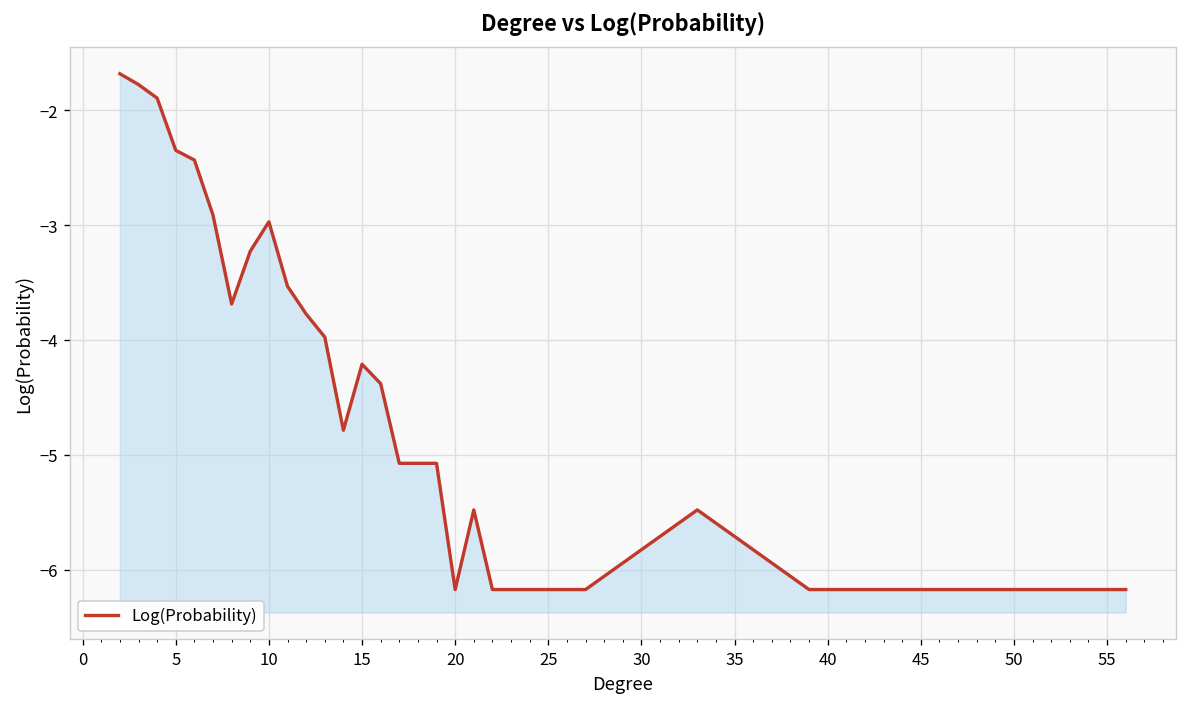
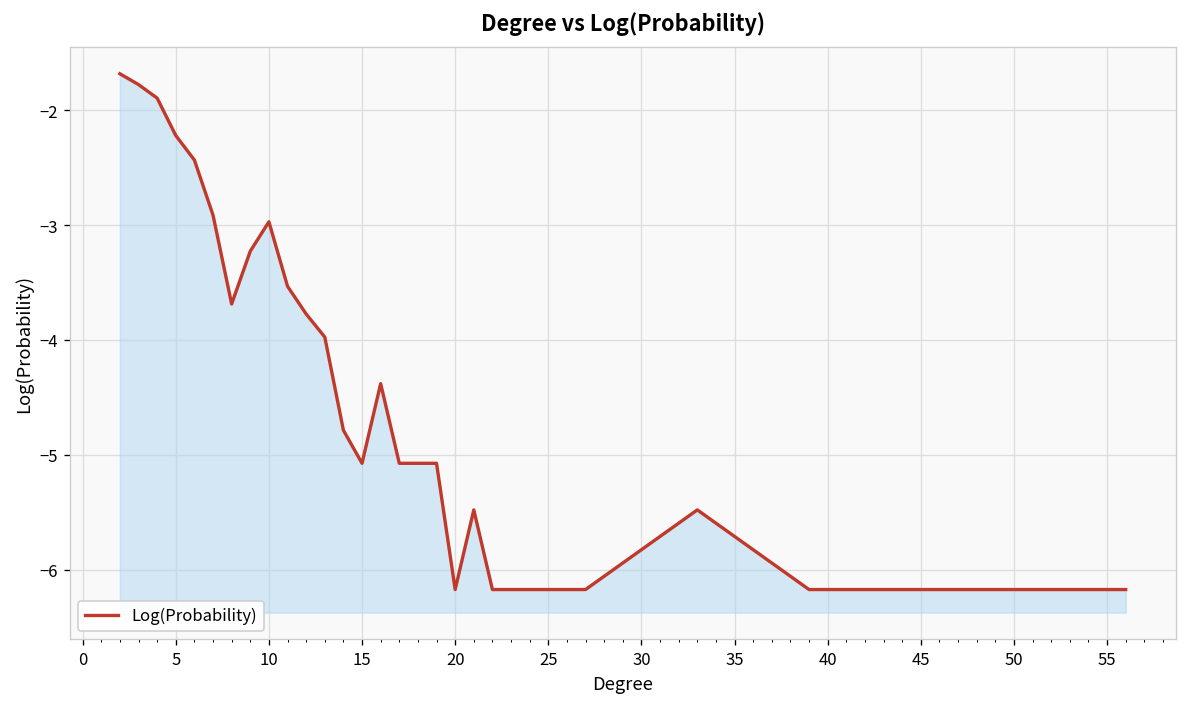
  {
-   "5": -2.4,
+   "5": -2.2,
    "10": -3.0,
-   "15": -4.2,
+   "15": -5.1,
    "20": -6.2,
    "25": -6.2
  }
